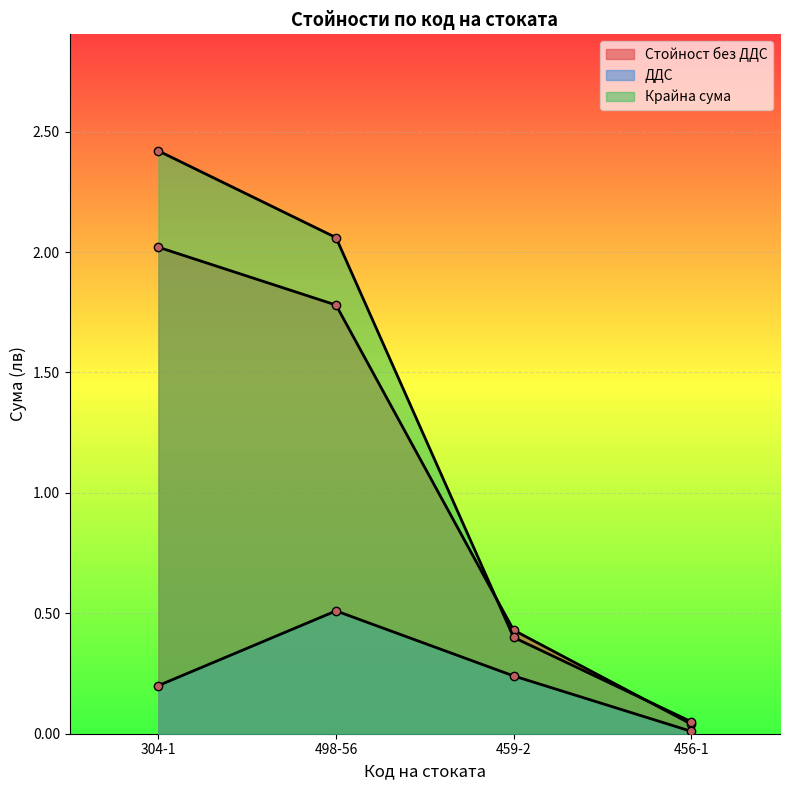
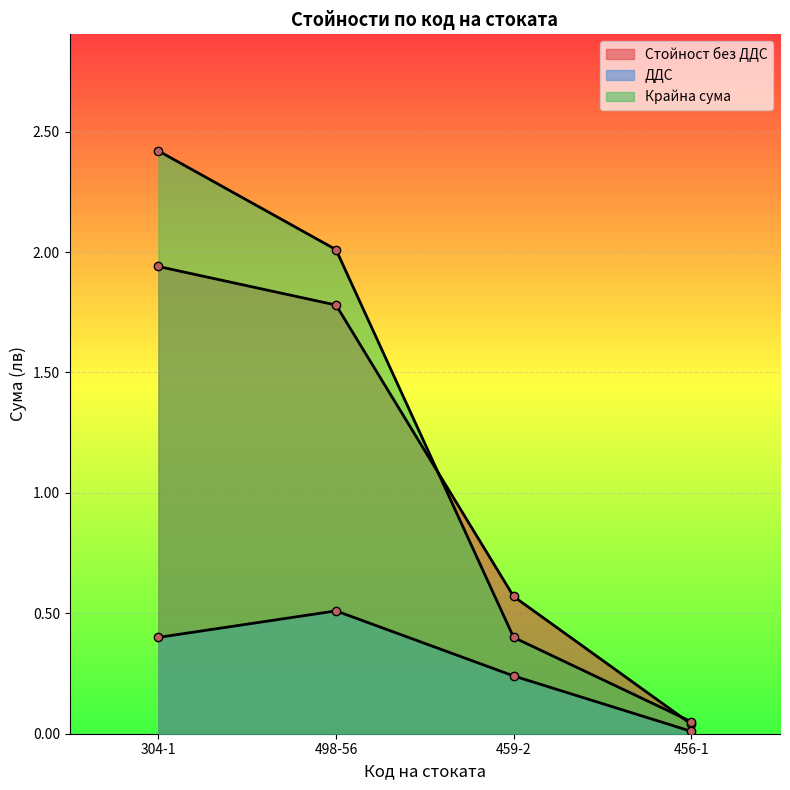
  {
    "Стойност без ДДС": {
-     "304-1": 2.02,
+     "304-1": 1.94,
      "498-56": 1.78,
-     "459-2": 0.43
+     "459-2": 0.57
    },
    "ДДС": {
-     "304-1": 0.2,
+     "304-1": 0.4,
      "498-56": 0.5,
      "459-2": 0.24,
      "456-1": 0.0
    },
    "Крайна сума": {
      "304-1": 2.42,
-     "498-56": 2.06,
+     "498-56": 2.01,
      "459-2": 0.40
    }
  }
